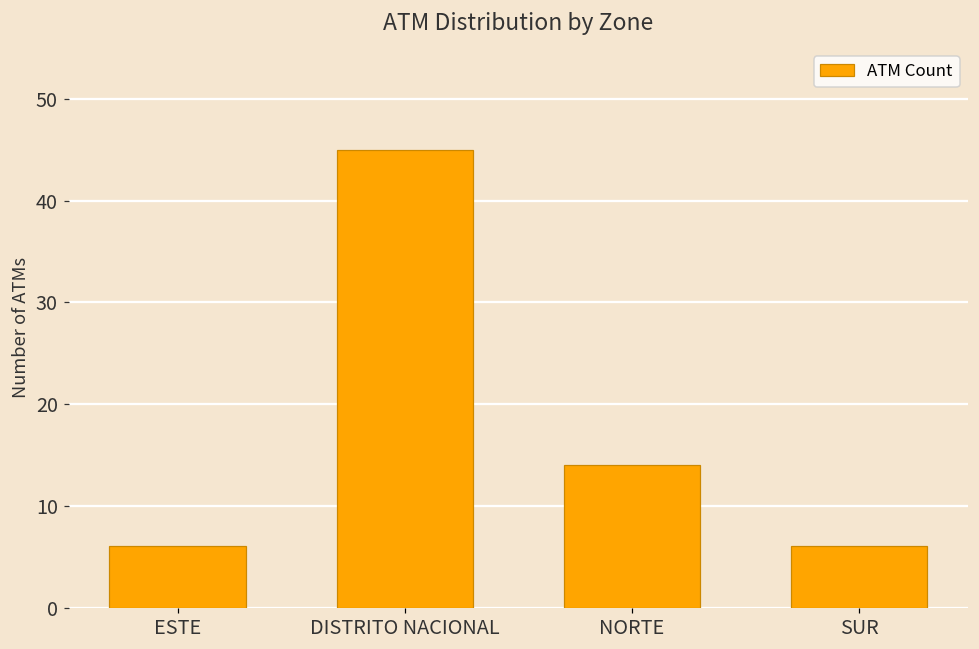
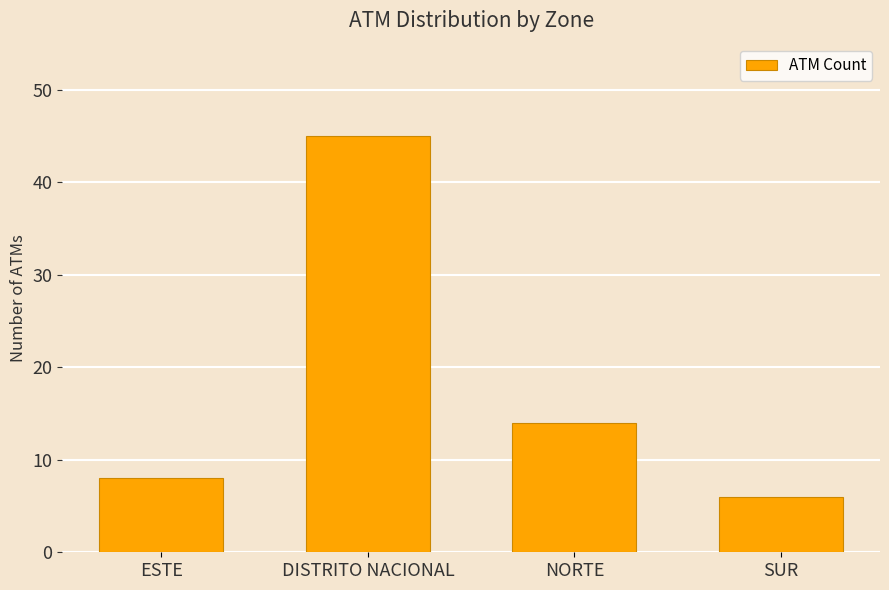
  {
-   "ESTE": 6,
+   "ESTE": 8,
    "DISTRITO NACIONAL": 45,
    "NORTE": 14,
    "SUR": 6
  }
